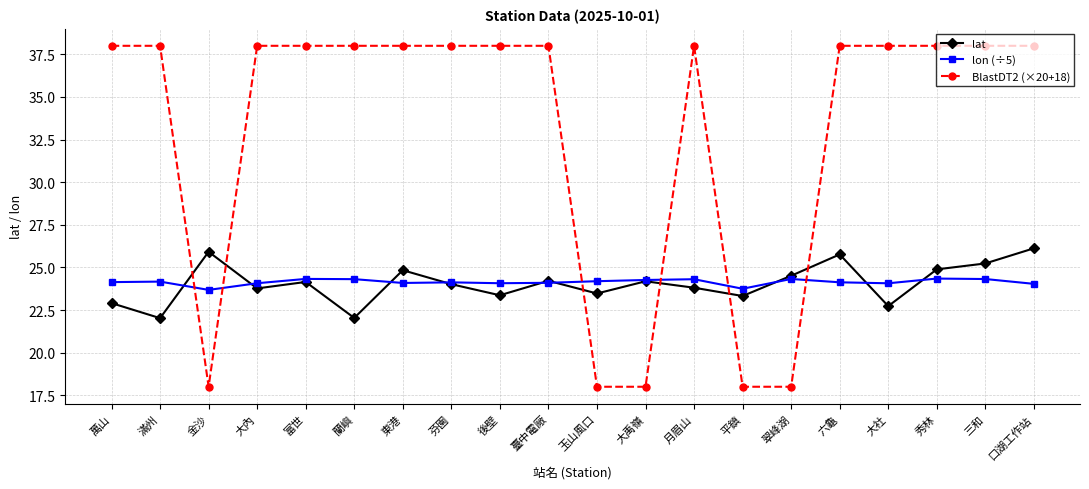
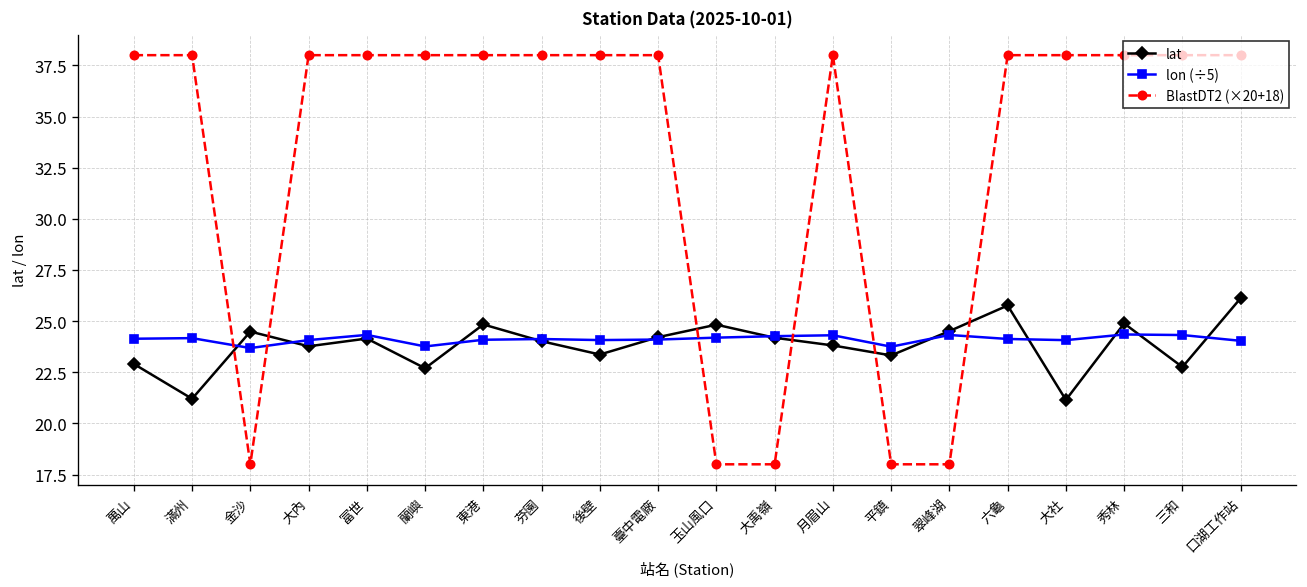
  {
    "lat": {
      "萬山": 22.9,
-     "滿州": 22.0,
-     "金沙": 25.9,
+     "滿州": 21.2,
+     "金沙": 24.5,
      "大內": 23.8,
      "富世": 24.1,
-     "蘭嶼": 22.0,
+     "蘭嶼": 22.7,
      "東港": 24.8,
      "後壁": 23.4,
-     "玉山風口": 23.5,
+     "玉山風口": 24.8,
      "月眉山": 23.8,
      "平鎮": 23.3,
      "翠峰湖": 24.5,
      "六龜": 25.8,
-     "大社": 22.7,
+     "大社": 21.1,
      "秀林": 24.9,
-     "三和": 25.2,
+     "三和": 22.8,
      "口湖工作站": 26.1
    },
    "lon (÷5)": {
      "萬山": 24.1,
      "滿州": 24.2,
      "金沙": 23.7,
      "大內": 24.1,
      "富世": 24.3,
-     "蘭嶼": 24.3,
+     "蘭嶼": 23.8,
      "東港": 24.1,
      "後壁": 24.1,
      "玉山風口": 24.2,
      "月眉山": 24.3,
      "平鎮": 23.7,
      "翠峰湖": 24.3,
      "六龜": 24.1,
      "大社": 24.1,
      "秀林": 24.3,
      "三和": 24.3,
      "口湖工作站": 24.0
    },
    "BlastDT2 (×20+18)": {
      "萬山": 38.0,
      "滿州": 38.0,
      "金沙": 18.0,
      "大內": 38.0,
      "富世": 38.0,
      "蘭嶼": 38.0,
      "東港": 38.0,
      "芬園": 38.0,
      "後壁": 38.0,
      "臺中電廠": 38.0,
      "玉山風口": 18.0,
      "大禹嶺": 18.0,
      "月眉山": 38.0,
      "平鎮": 18.0,
      "翠峰湖": 18.0,
      "六龜": 38.0,
      "大社": 38.0
    }
  }
